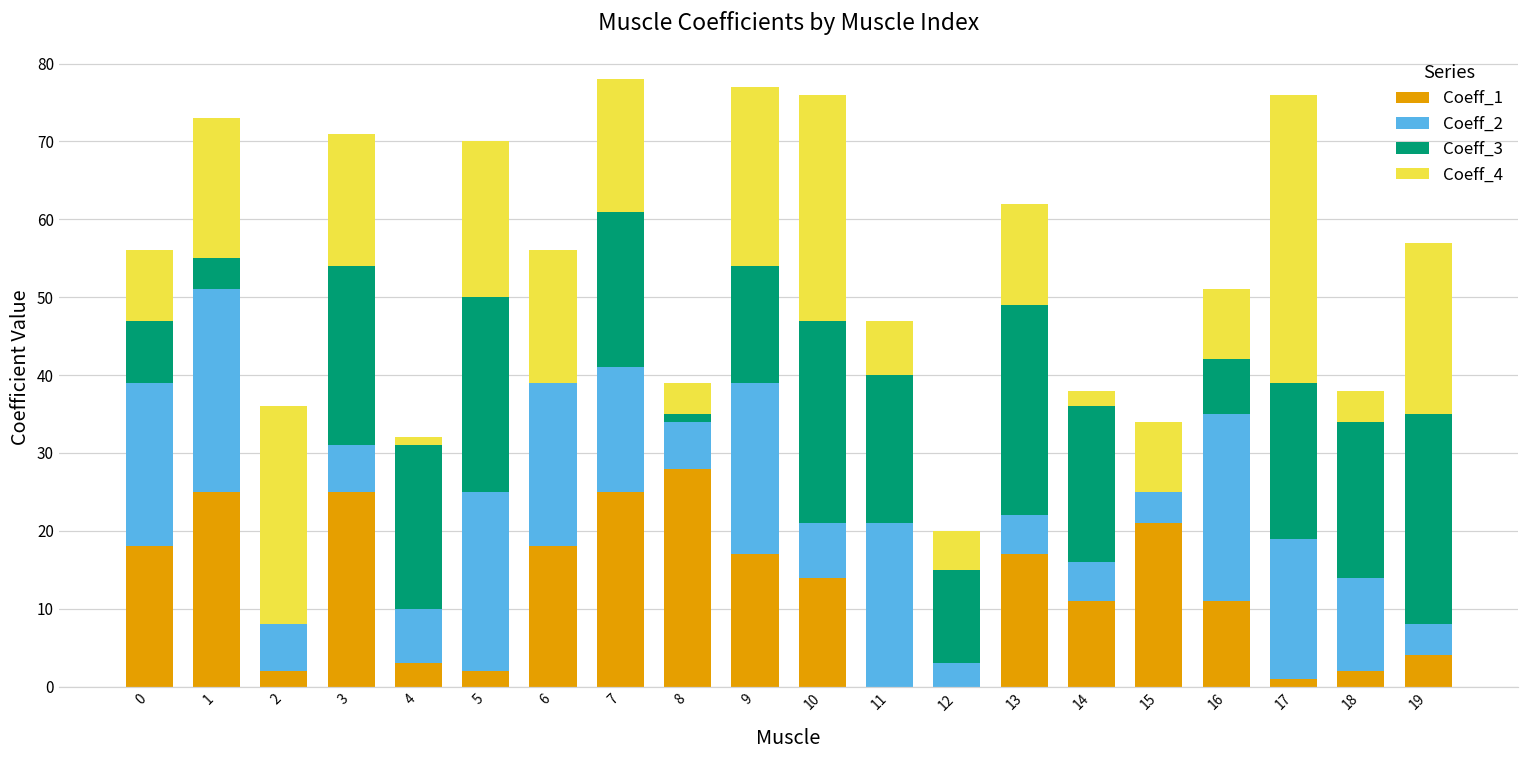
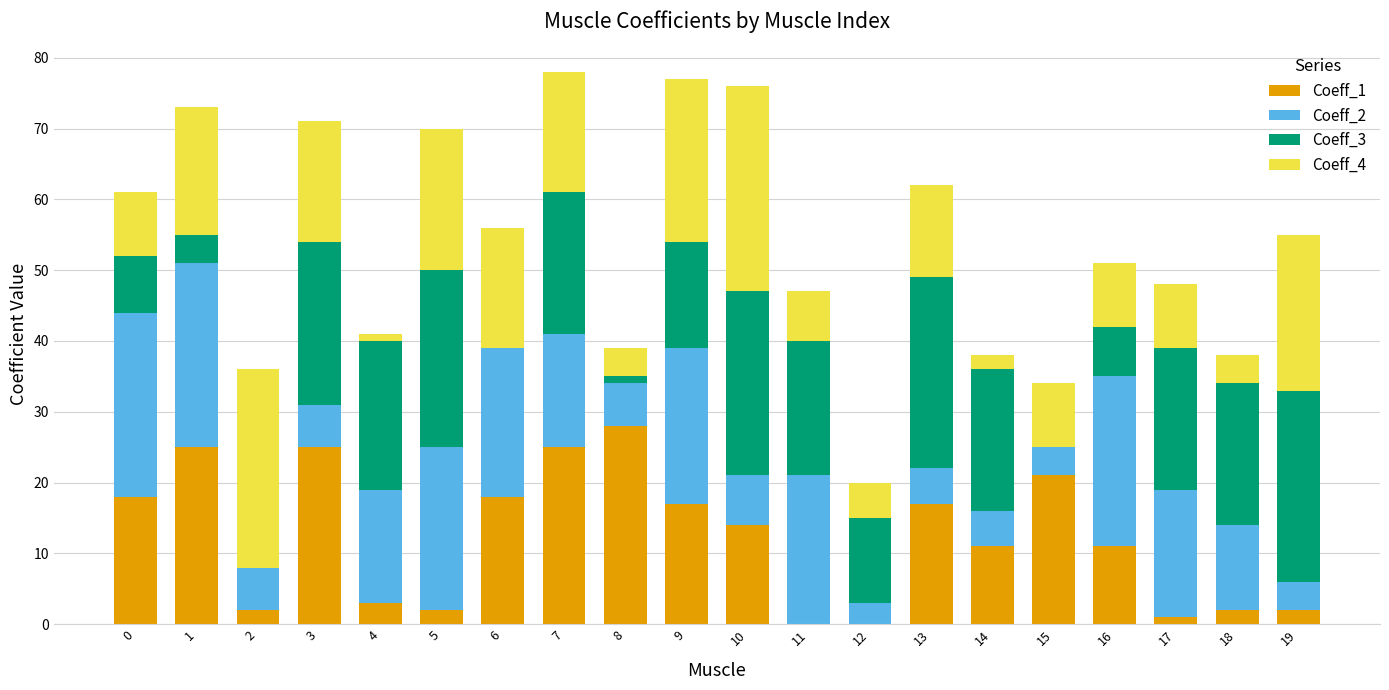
  {
    "Coeff_1": {
      "0": 18,
      "1": 25,
      "2": 2,
      "3": 25,
      "4": 3,
      "5": 2,
      "6": 18,
      "7": 25,
      "8": 28,
      "9": 17,
      "10": 14,
      "11": 0,
      "12": 0,
      "13": 17,
      "14": 11,
      "15": 21,
      "16": 11,
      "17": 1,
      "18": 2,
-     "19": 4
+     "19": 2
    },
    "Coeff_2": {
-     "0": 21,
+     "0": 26,
      "1": 26,
      "2": 6,
      "3": 6,
-     "4": 7,
+     "4": 16,
      "5": 23,
      "6": 21,
      "7": 16,
      "8": 6,
      "9": 22,
      "10": 7,
      "11": 21,
      "12": 3,
      "13": 5,
      "14": 5,
      "15": 4,
      "16": 24,
      "17": 18,
      "18": 12,
      "19": 4
    },
    "Coeff_3": {
      "0": 8,
      "1": 4,
      "2": 0,
      "3": 23,
      "4": 21,
      "5": 25,
      "6": 0,
      "7": 20,
      "8": 1,
      "9": 15,
      "10": 26,
      "11": 19,
      "12": 12,
      "13": 27,
      "14": 20,
      "15": 0,
      "16": 7,
      "17": 20,
      "18": 20,
      "19": 27
    },
    "Coeff_4": {
      "0": 9,
      "1": 18,
      "2": 28,
      "3": 17,
      "4": 1,
      "5": 20,
      "6": 17,
      "7": 17,
      "8": 4,
      "9": 23,
      "10": 29,
      "11": 7,
      "12": 5,
      "13": 13,
      "14": 2,
      "15": 9,
      "16": 9,
-     "17": 37,
+     "17": 9,
      "18": 4,
      "19": 22
    }
  }
